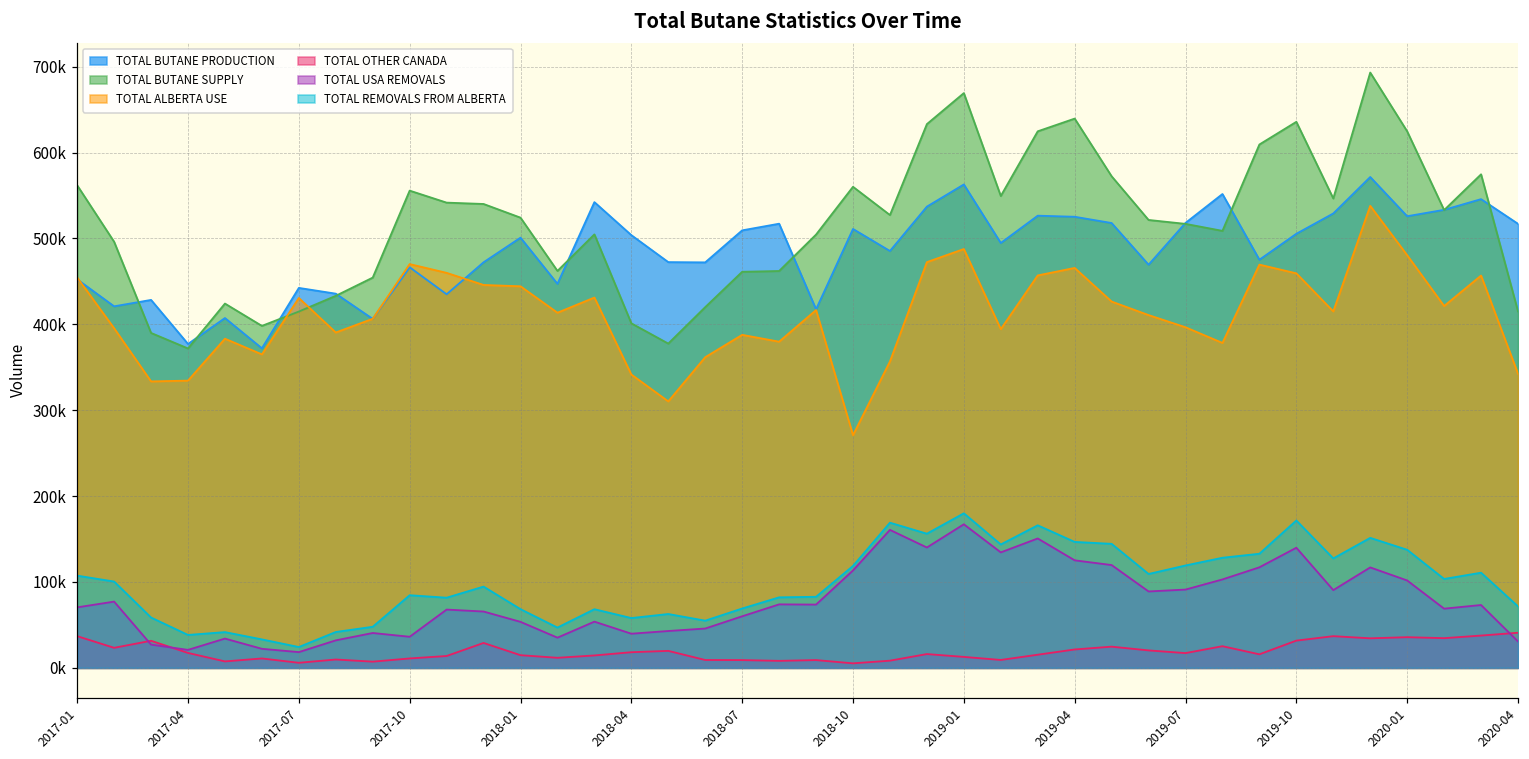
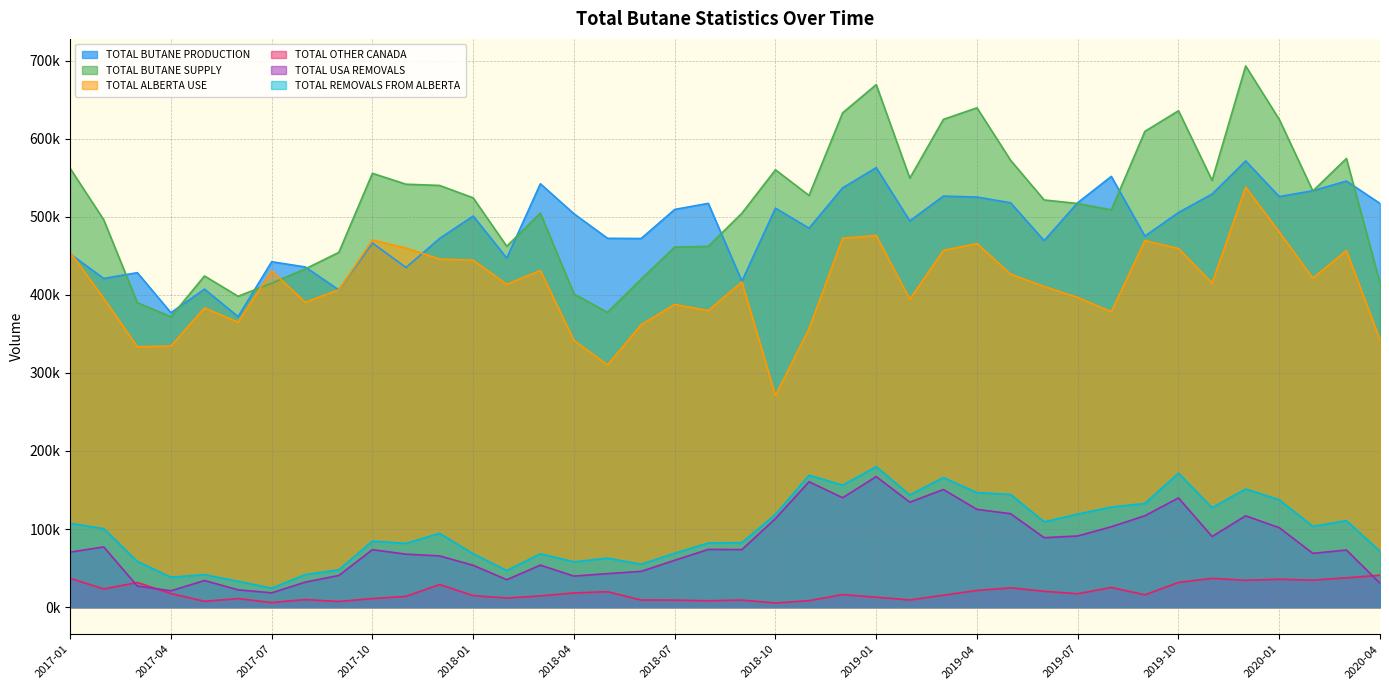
  {
    "TOTAL BUTANE SUPPLY": {
      "2017-01": 560000,
      "2017-04": 370000,
      "2017-07": 410000,
      "2017-10": 560000,
      "2018-01": 520000,
      "2018-04": 400000,
      "2018-07": 460000,
      "2018-10": 560000,
      "2019-01": 670000,
      "2019-04": 640000,
      "2019-10": 640000,
      "2020-01": 620000,
      "2020-04": 420000
    },
    "TOTAL ALBERTA USE": {
      "2017-04": 330000,
      "2017-07": 430000,
      "2017-10": 470000,
      "2018-01": 440000,
      "2018-04": 340000,
      "2018-07": 390000,
      "2018-10": 270000,
-     "2019-01": 490000,
+     "2019-01": 480000,
      "2019-04": 470000,
      "2019-07": 400000,
      "2019-10": 460000,
      "2020-01": 480000,
      "2020-04": 340000
    },
    "TOTAL OTHER CANADA": {
      "2017-01": 40000,
      "2017-04": 20000,
      "2017-07": 10000,
      "2017-10": 10000,
      "2018-01": 10000,
      "2018-04": 20000,
      "2018-07": 10000,
      "2018-10": 10000,
      "2019-01": 10000,
      "2019-04": 20000,
      "2019-07": 20000,
      "2019-10": 30000,
      "2020-01": 40000,
      "2020-04": 40000
    },
    "TOTAL USA REMOVALS": {
      "2017-01": 70000,
      "2017-04": 20000,
      "2017-07": 20000,
-     "2017-10": 40000,
+     "2017-10": 70000,
      "2018-01": 50000,
      "2018-04": 40000,
      "2018-07": 60000,
      "2018-10": 110000,
      "2019-01": 170000,
      "2019-04": 130000,
      "2019-07": 90000,
      "2019-10": 140000,
      "2020-01": 100000,
      "2020-04": 30000
    }
  }
